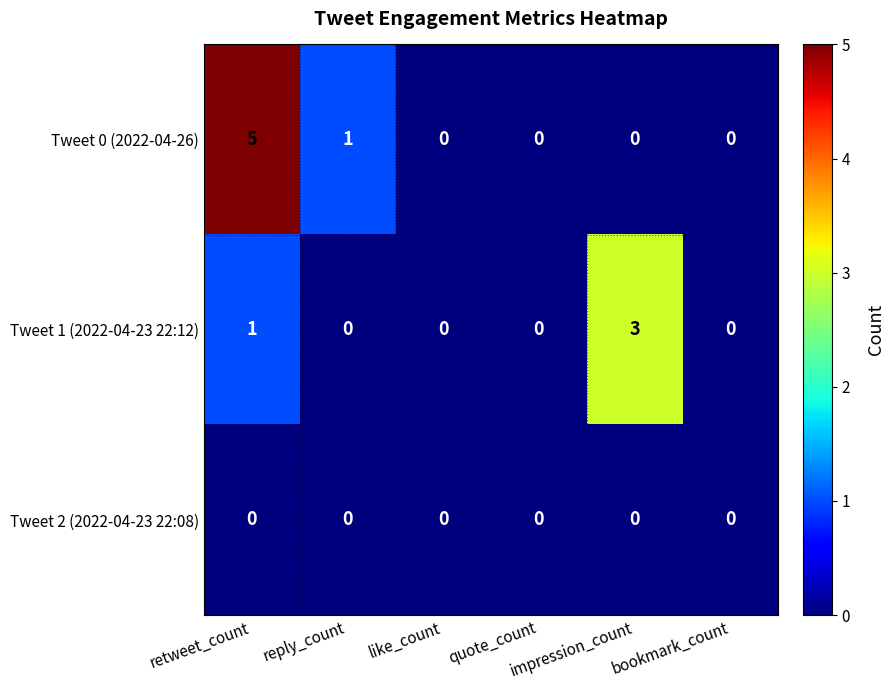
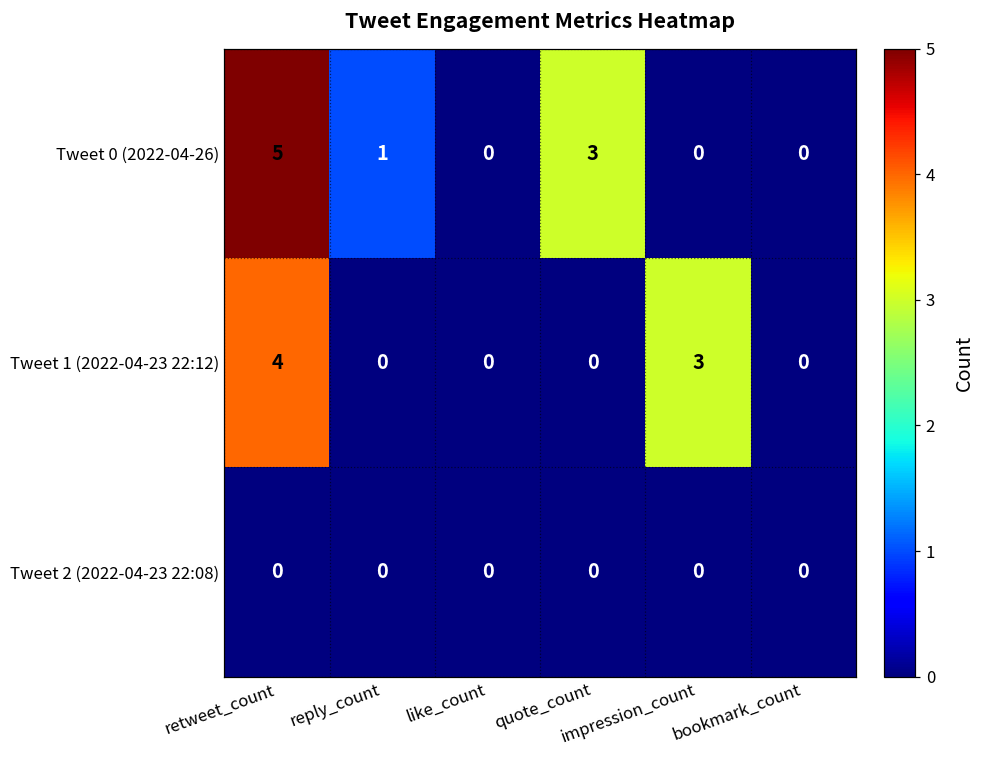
  {
    "Tweet 0 (2022-04-26)": {
      "retweet_count": 5,
      "reply_count": 1,
      "like_count": 0,
-     "quote_count": 0,
+     "quote_count": 3,
      "impression_count": 0,
      "bookmark_count": 0
    },
    "Tweet 1 (2022-04-23 22:12)": {
-     "retweet_count": 1,
+     "retweet_count": 4,
      "reply_count": 0,
      "like_count": 0,
      "quote_count": 0,
      "impression_count": 3,
      "bookmark_count": 0
    },
    "Tweet 2 (2022-04-23 22:08)": {
      "retweet_count": 0,
      "reply_count": 0,
      "like_count": 0,
      "quote_count": 0,
      "impression_count": 0,
      "bookmark_count": 0
    }
  }
